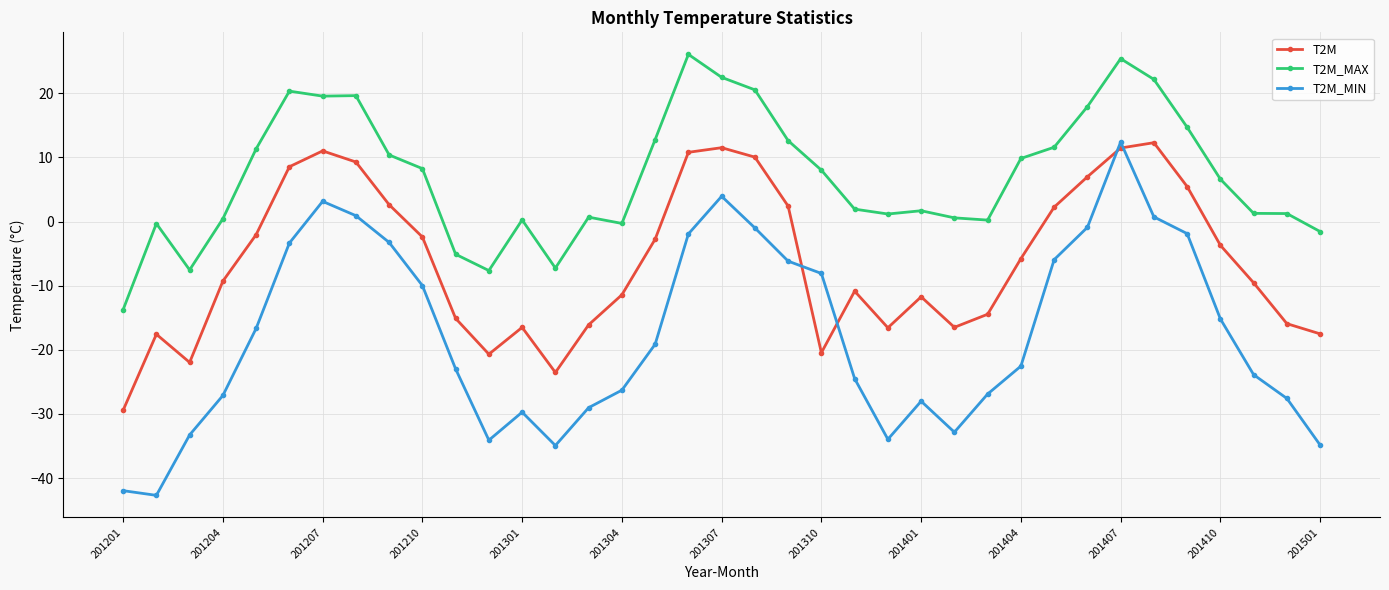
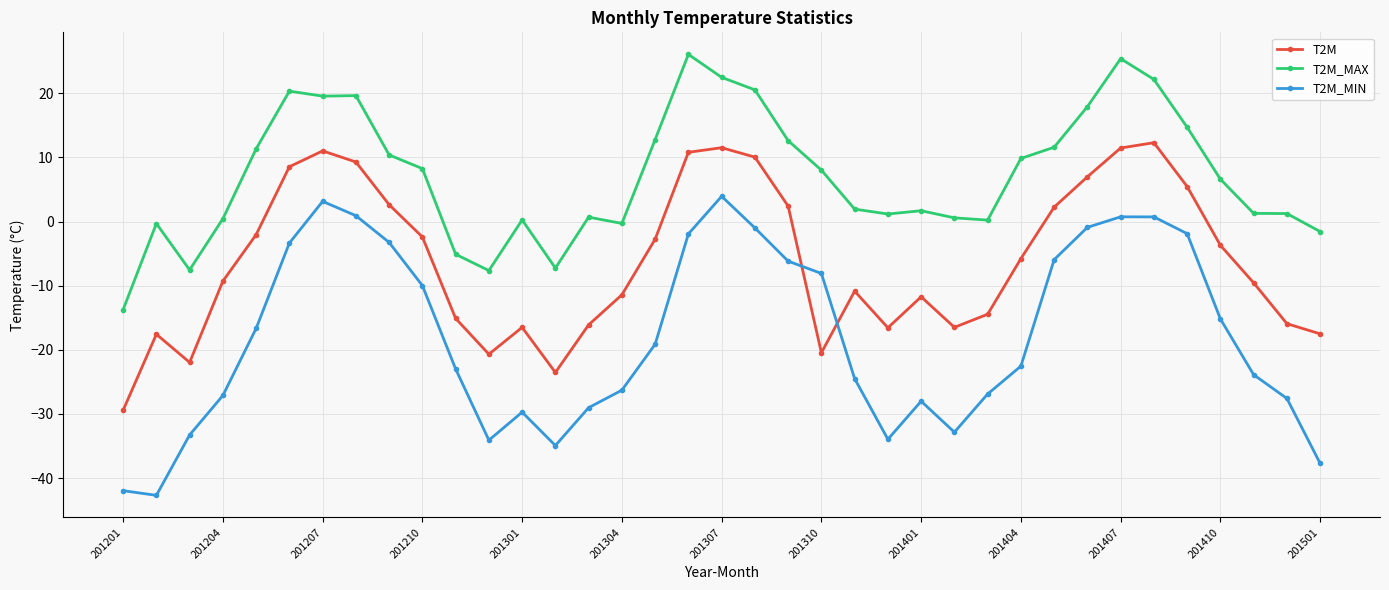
  {
    "T2M": {
      "201201": -29,
      "201204": -9,
      "201207": 11,
      "201210": -2,
      "201301": -17,
      "201304": -11,
      "201307": 12,
      "201310": -20,
      "201401": -12,
      "201404": -6,
      "201407": 11,
      "201410": -4,
      "201501": -18
    },
    "T2M_MAX": {
      "201201": -14,
      "201204": 0,
      "201207": 20,
      "201210": 8,
      "201301": 0,
      "201304": 0,
      "201307": 22,
      "201310": 8,
      "201401": 2,
      "201404": 10,
      "201407": 25,
      "201410": 7,
      "201501": -2
    },
    "T2M_MIN": {
      "201201": -42,
      "201204": -27,
      "201207": 3,
      "201210": -10,
      "201301": -30,
      "201304": -26,
      "201307": 4,
      "201310": -8,
      "201401": -28,
      "201404": -23,
-     "201407": 12,
+     "201407": 1,
      "201410": -15,
-     "201501": -35
+     "201501": -38
    }
  }
